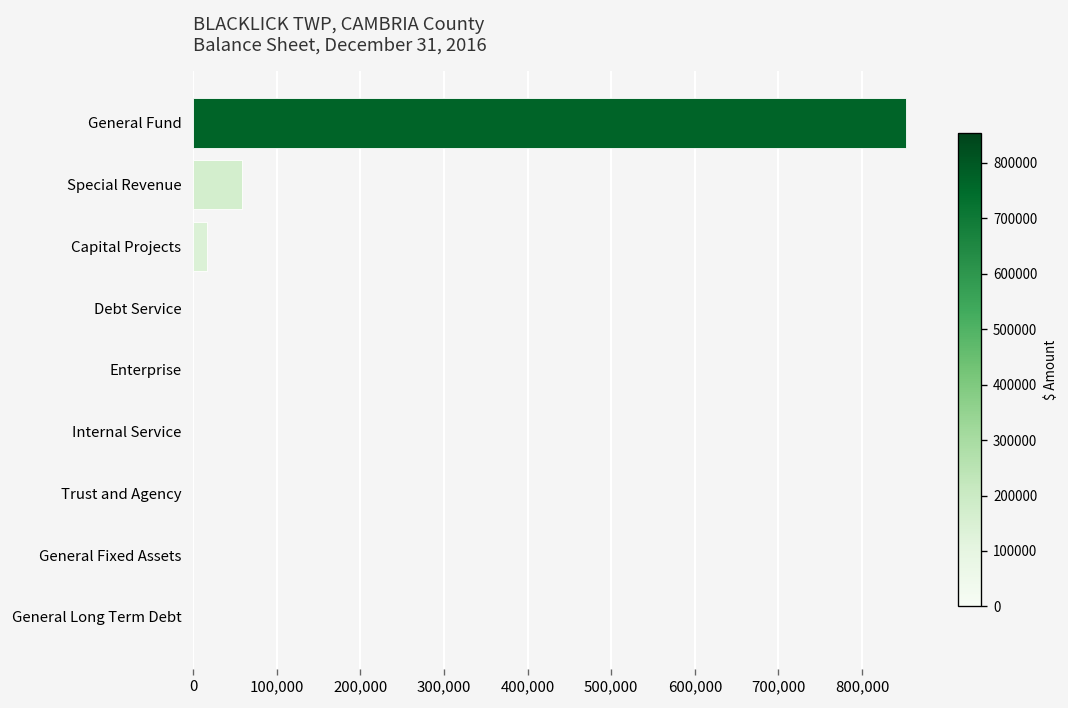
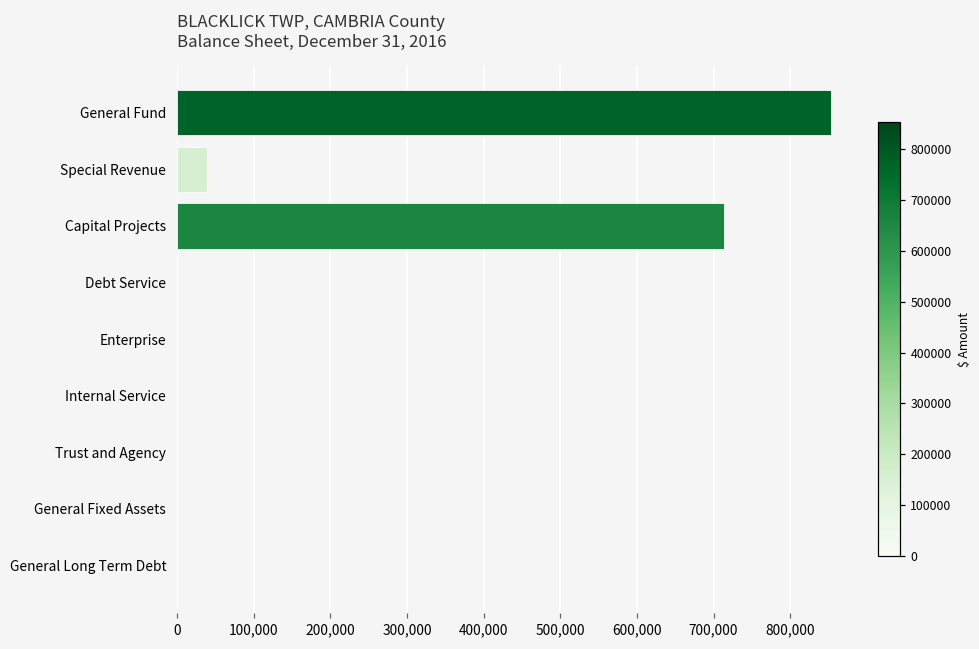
  {
    "General Fund": "850,000",
-   "Special Revenue": "60,000",
-   "Capital Projects": "20,000",
+   "Special Revenue": "40,000",
+   "Capital Projects": "710,000",
    "Debt Service": "0",
    "Enterprise": "0",
    "Internal Service": "0",
    "Trust and Agency": "0",
    "General Fixed Assets": "0",
    "General Long Term Debt": "0"
  }
